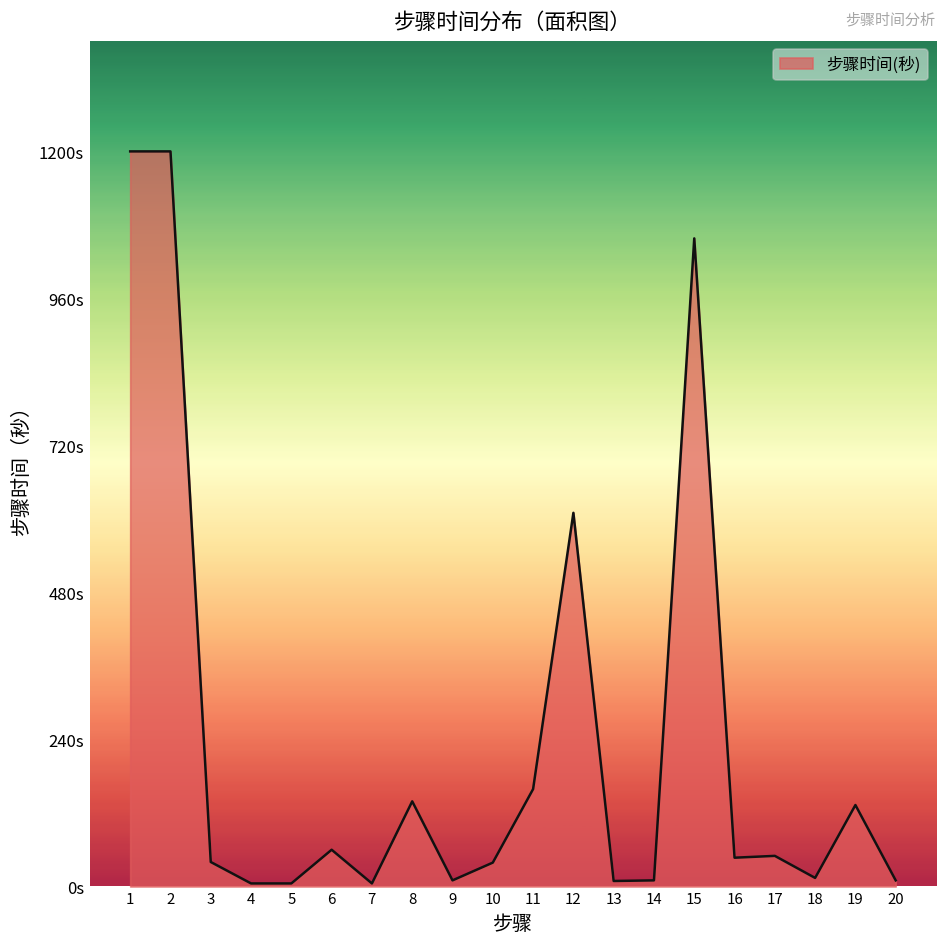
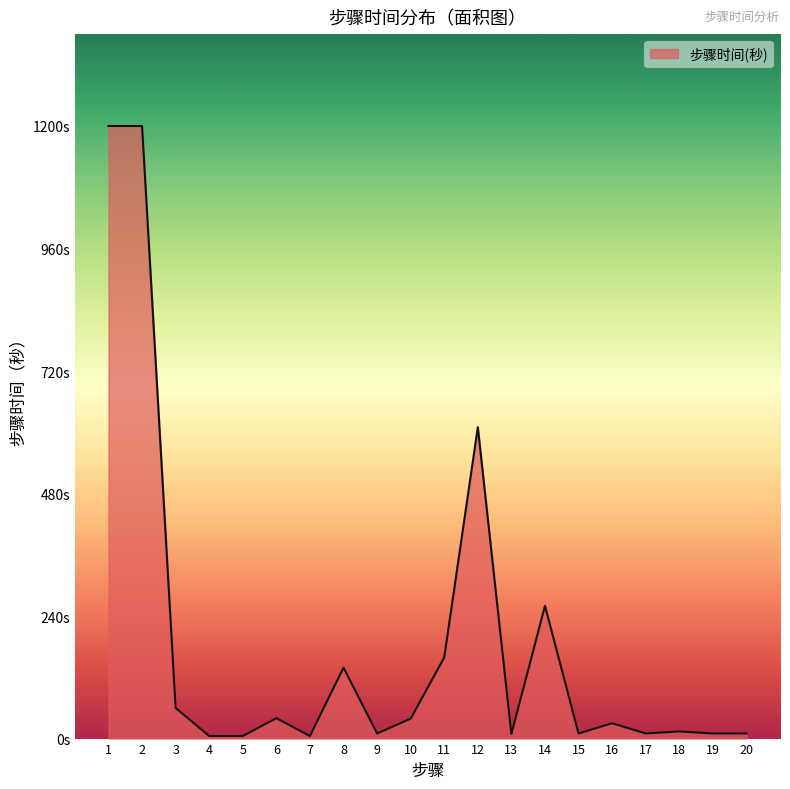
  {
    "1": "1200s",
    "2": "1200s",
-   "3": "40s",
+   "3": "60s",
    "4": "10s",
    "5": "10s",
-   "6": "60s",
+   "6": "40s",
    "7": "10s",
    "8": "140s",
    "9": "10s",
    "10": "40s",
    "11": "160s",
    "12": "610s",
    "13": "10s",
-   "14": "10s",
-   "15": "1060s",
-   "16": "50s",
-   "17": "50s",
+   "14": "260s",
+   "15": "10s",
+   "16": "30s",
+   "17": "10s",
    "18": "10s",
-   "19": "130s",
+   "19": "10s",
    "20": "10s"
  }
